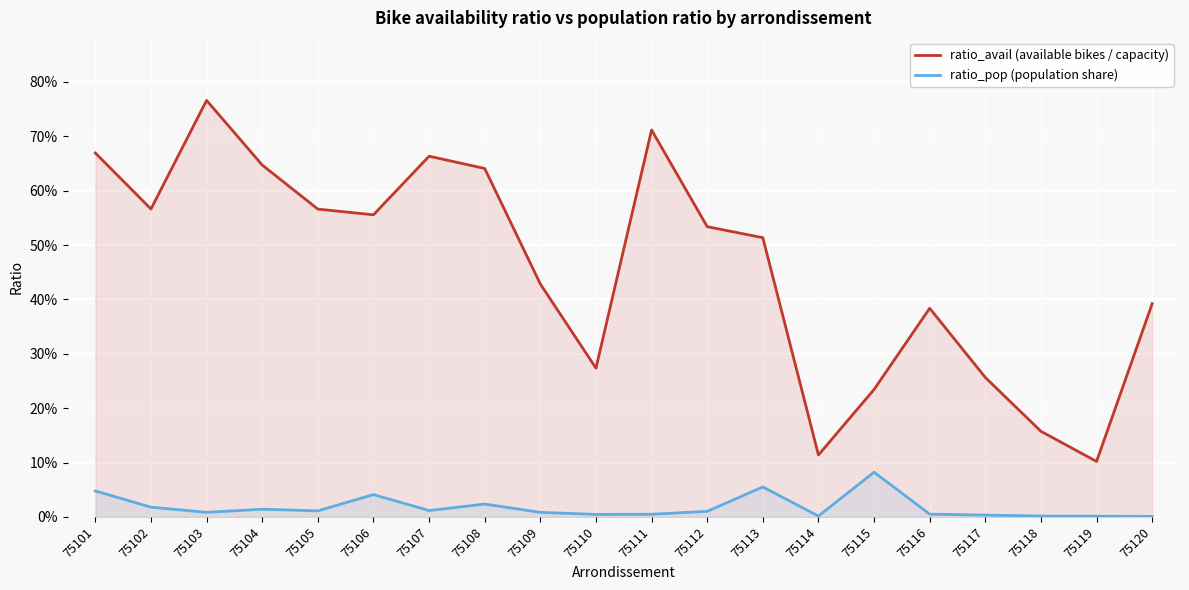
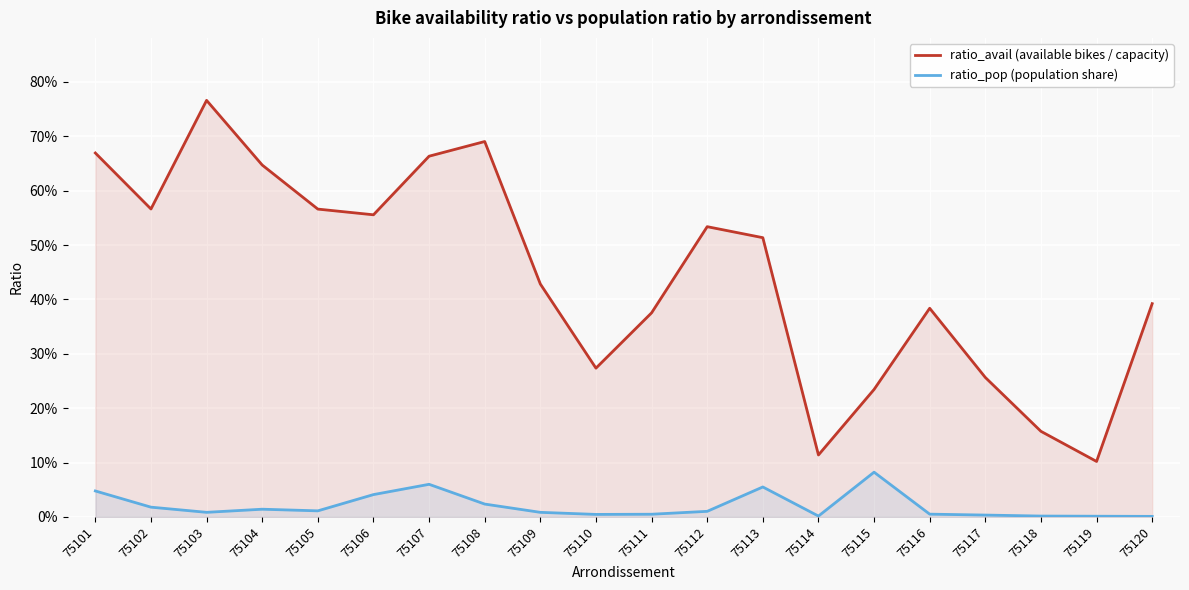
  {
    "ratio_avail (available bikes / capacity)": {
      "75101": "67%",
      "75102": "57%",
      "75103": "77%",
      "75104": "65%",
      "75105": "57%",
      "75106": "56%",
      "75107": "66%",
-     "75108": "64%",
+     "75108": "69%",
      "75109": "43%",
      "75110": "27%",
-     "75111": "71%",
+     "75111": "38%",
      "75112": "53%",
      "75113": "51%",
      "75114": "11%",
      "75115": "23%",
      "75116": "38%",
      "75117": "26%",
      "75118": "16%",
      "75119": "10%",
      "75120": "39%"
    },
    "ratio_pop (population share)": {
      "75101": "5%",
      "75102": "2%",
      "75103": "1%",
      "75104": "1%",
      "75105": "1%",
      "75106": "4%",
-     "75107": "1%",
+     "75107": "6%",
      "75108": "2%",
      "75109": "1%",
      "75110": "0%",
      "75111": "0%",
      "75112": "1%",
      "75113": "5%",
      "75114": "0%",
      "75115": "8%",
      "75116": "0%",
      "75117": "0%",
      "75118": "0%",
      "75119": "0%",
      "75120": "0%"
    }
  }
